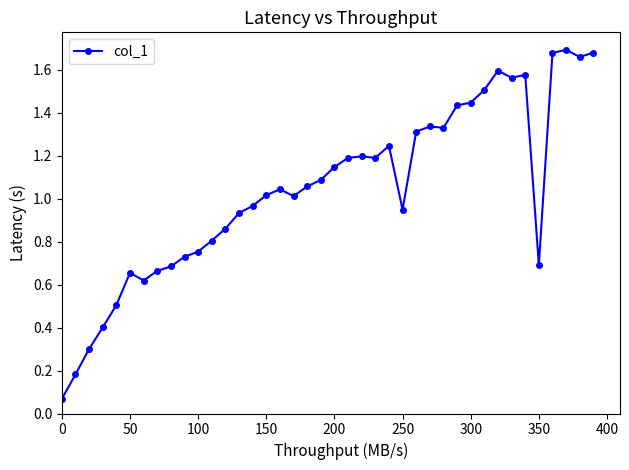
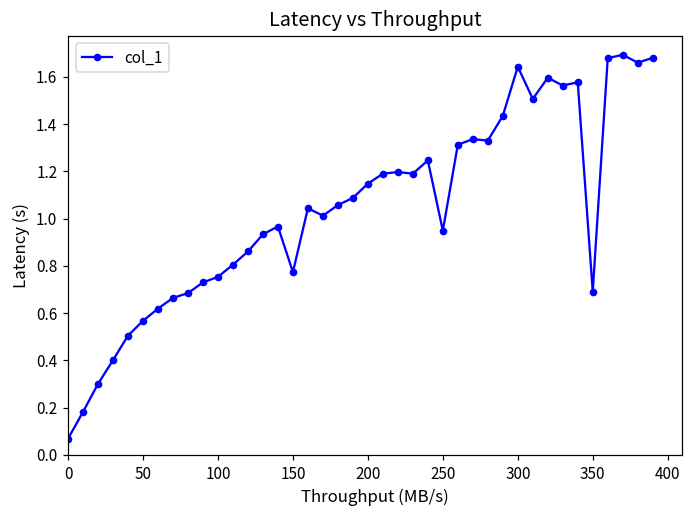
  {
    "0": 0.07,
-   "50": 0.66,
+   "50": 0.57,
    "100": 0.75,
-   "150": 1.02,
+   "150": 0.77,
    "200": 1.15,
    "250": 0.95,
-   "300": 1.45,
+   "300": 1.64,
    "350": 0.69
  }
